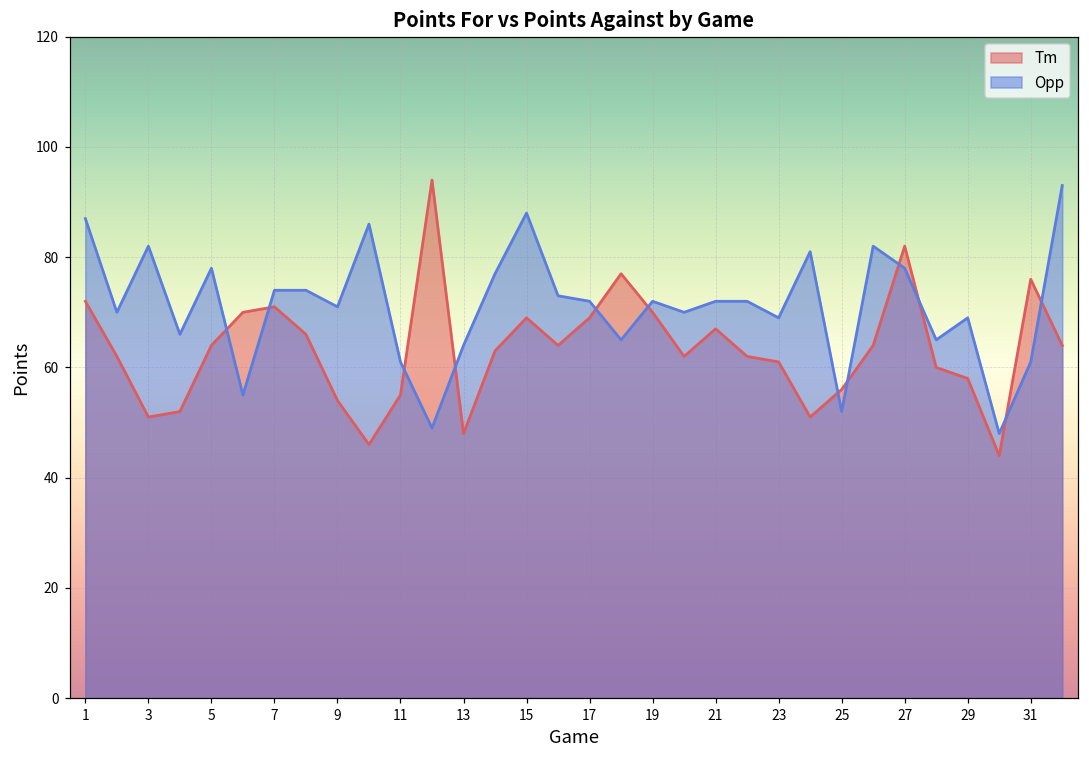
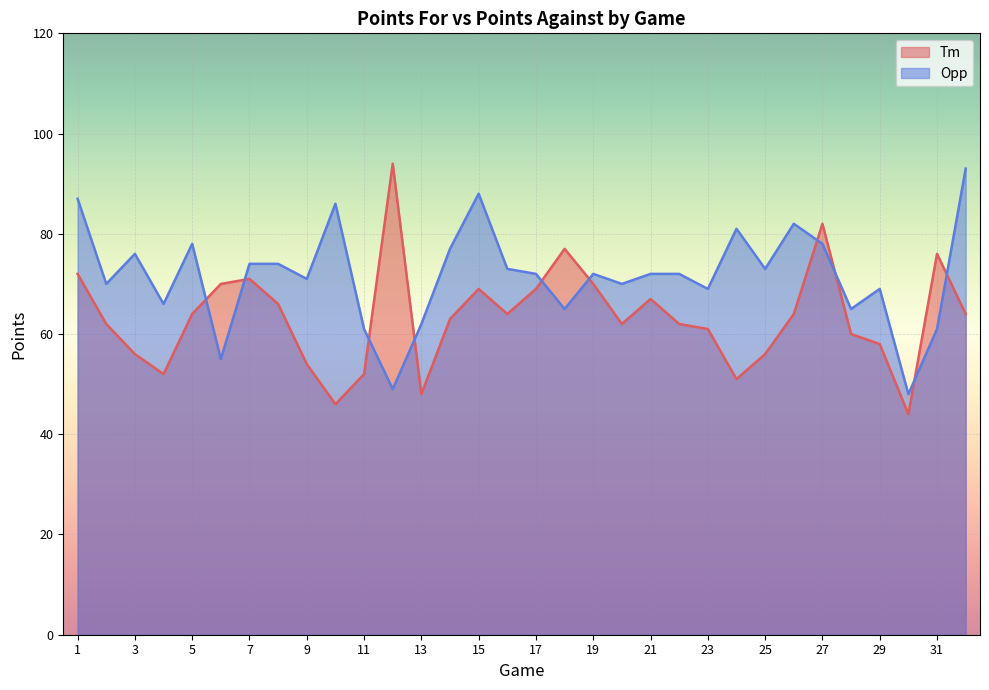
  {
    "Tm": {
      "1": 72,
-     "3": 51,
+     "3": 56,
      "5": 64,
      "7": 71,
      "9": 54,
-     "11": 55,
+     "11": 52,
      "13": 48,
      "15": 69,
      "17": 69,
      "19": 70,
      "21": 67,
      "23": 61,
      "25": 56,
      "27": 82,
      "29": 58,
      "31": 76
    },
    "Opp": {
      "1": 87,
-     "3": 82,
+     "3": 76,
      "5": 78,
      "7": 74,
      "9": 71,
      "11": 61,
-     "13": 64,
+     "13": 62,
      "15": 88,
      "17": 72,
      "19": 72,
      "21": 72,
      "23": 69,
-     "25": 52,
+     "25": 73,
      "27": 78,
      "29": 69,
      "31": 61
    }
  }
